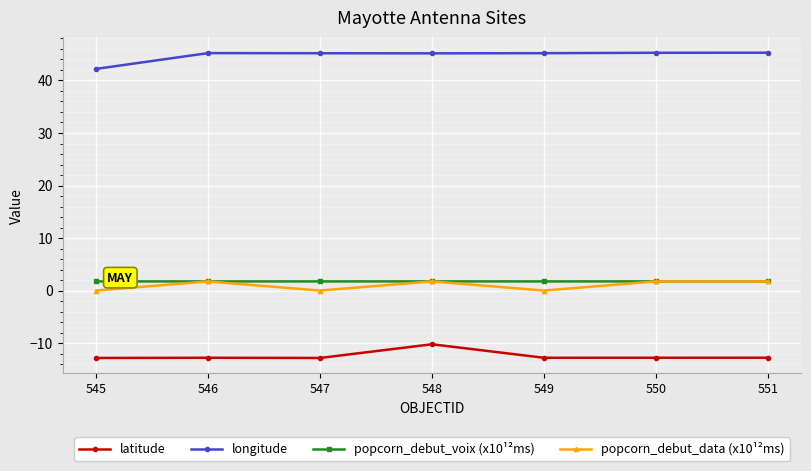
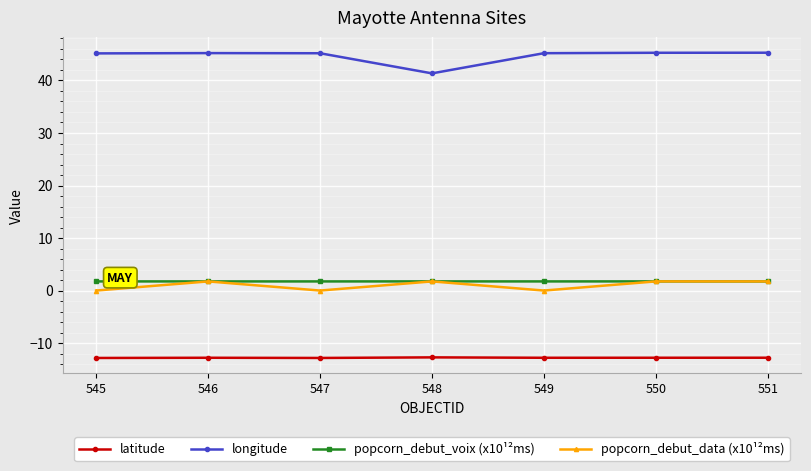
  {
    "latitude": {
      "545": -13,
      "546": -13,
      "547": -13,
-     "548": -10,
+     "548": -13,
      "549": -13,
      "550": -13,
      "551": -13
    },
    "longitude": {
-     "545": 42,
+     "545": 45,
      "546": 45,
      "547": 45,
-     "548": 45,
+     "548": 41,
      "549": 45,
      "550": 45,
      "551": 45
    },
    "popcorn_debut_voix (x10¹²ms)": {
      "545": 2,
      "547": 2,
      "549": 2
    },
    "popcorn_debut_data (x10¹²ms)": {
      "545": 0,
      "547": 0,
      "549": 0
    }
  }
